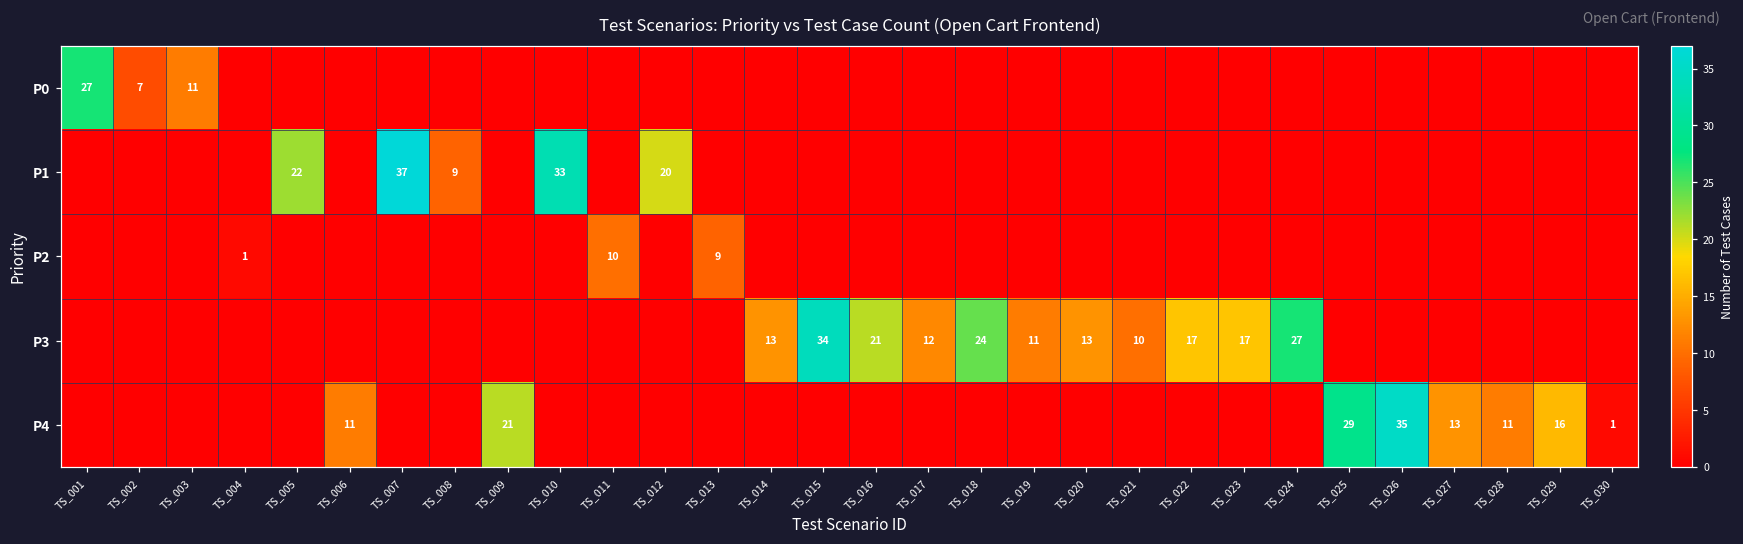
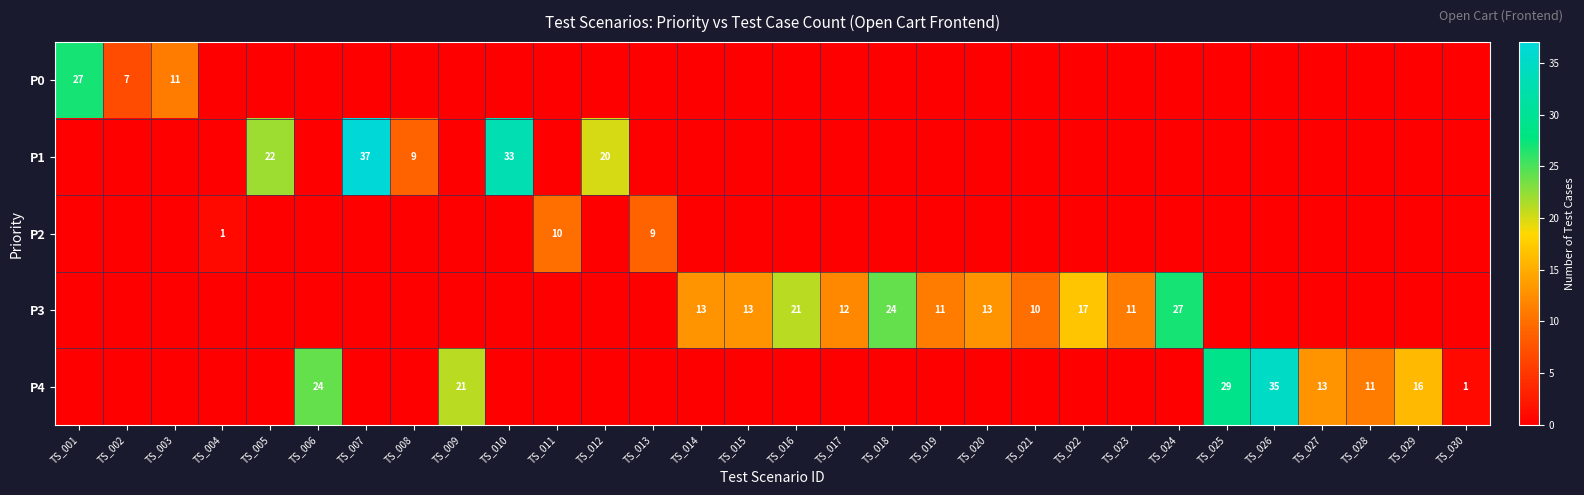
  {
    "P0": {
      "TS_001": 27,
      "TS_002": 7,
      "TS_003": 11
    },
    "P1": {
      "TS_005": 22,
      "TS_007": 37,
      "TS_008": 9,
      "TS_010": 33,
      "TS_012": 20
    },
    "P2": {
      "TS_004": 1,
      "TS_011": 10,
      "TS_013": 9
    },
    "P3": {
      "TS_014": 13,
-     "TS_015": 34,
+     "TS_015": 13,
      "TS_016": 21,
      "TS_017": 12,
      "TS_018": 24,
      "TS_019": 11,
      "TS_020": 13,
      "TS_021": 10,
      "TS_022": 17,
-     "TS_023": 17,
+     "TS_023": 11,
      "TS_024": 27
    },
    "P4": {
-     "TS_006": 11,
+     "TS_006": 24,
      "TS_009": 21,
      "TS_025": 29,
      "TS_026": 35,
      "TS_027": 13,
      "TS_028": 11,
      "TS_029": 16,
      "TS_030": 1
    }
  }
